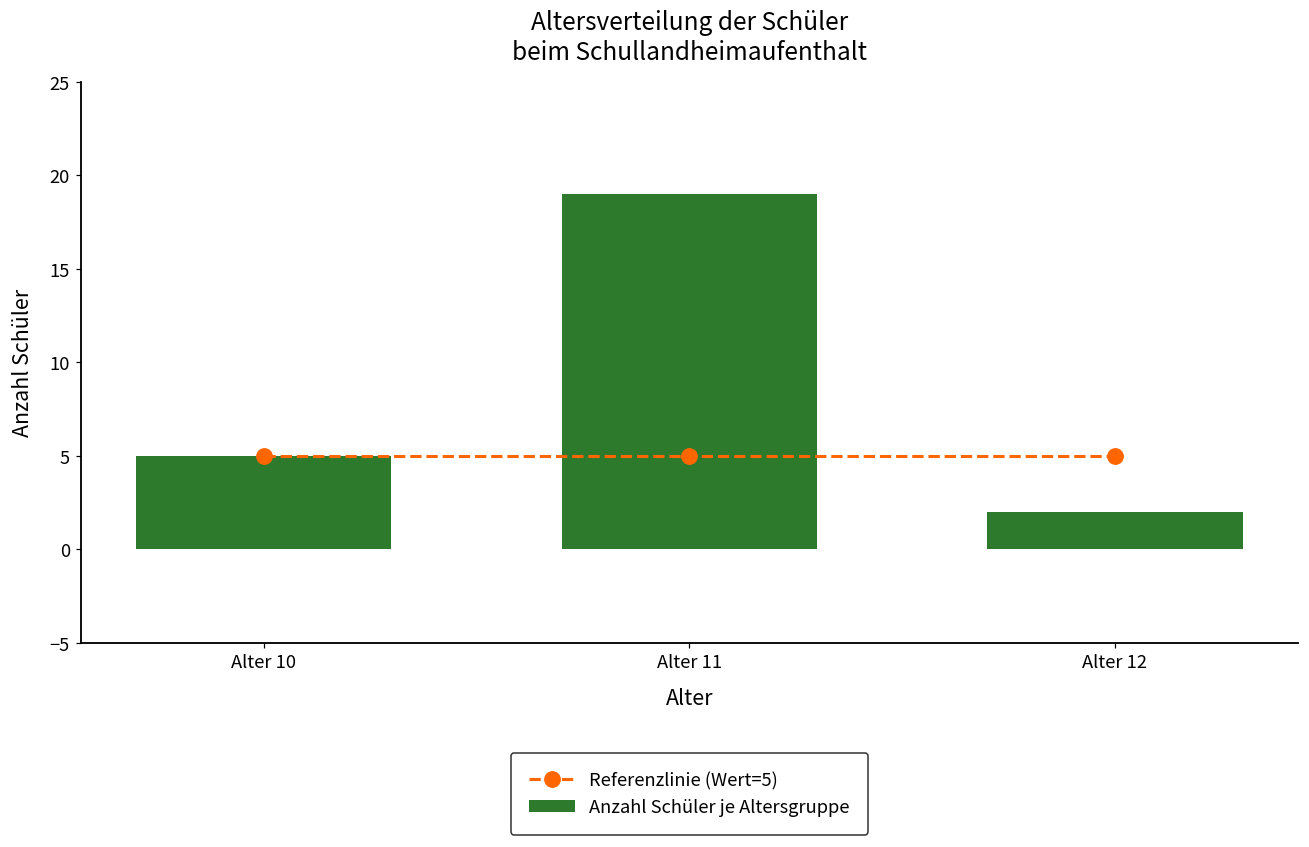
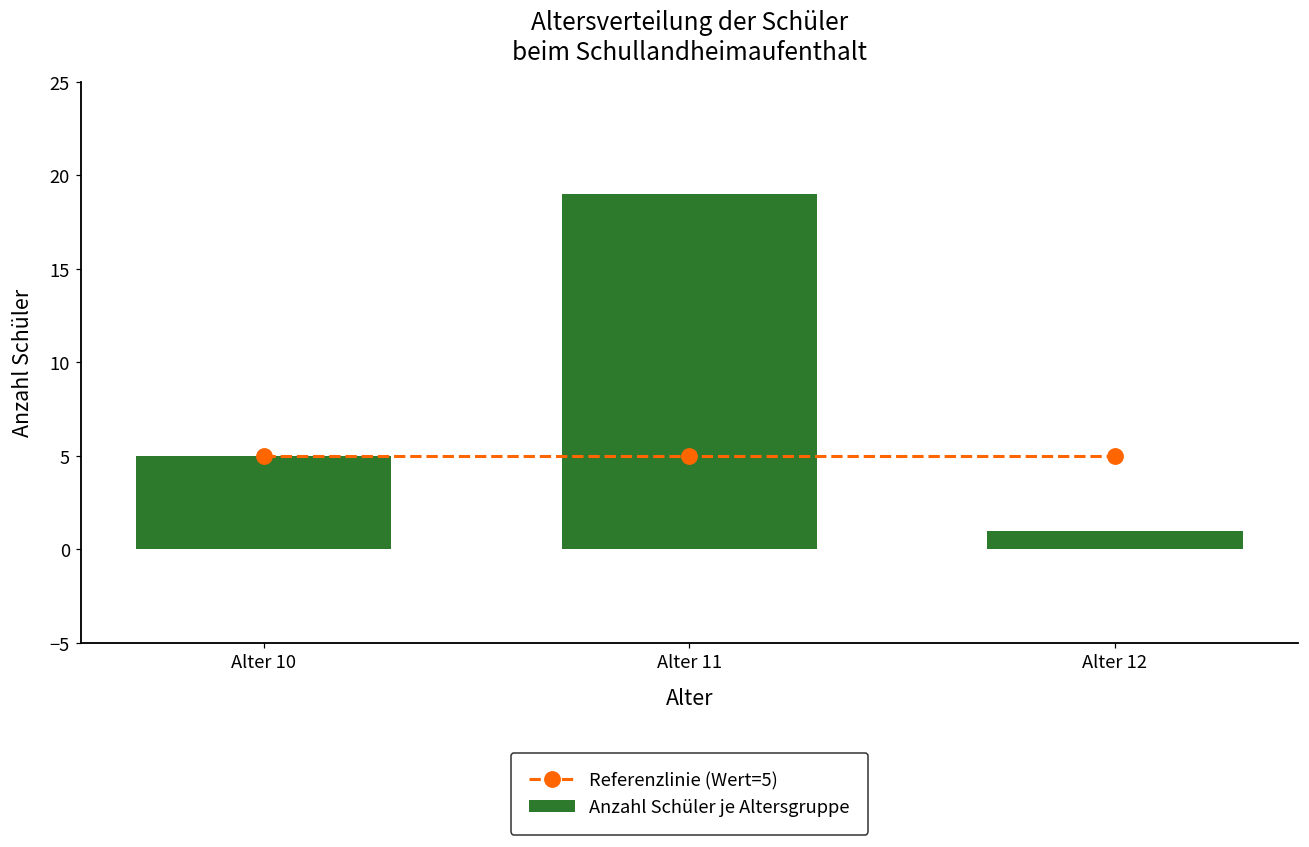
  {
    "Referenzlinie (Wert=5)": {
      "Alter 10": 5,
      "Alter 11": 5,
      "Alter 12": 5
    },
    "Anzahl Schüler je Altersgruppe": {
      "Alter 10": 5,
      "Alter 11": 19,
-     "Alter 12": 2
+     "Alter 12": 1
    }
  }
